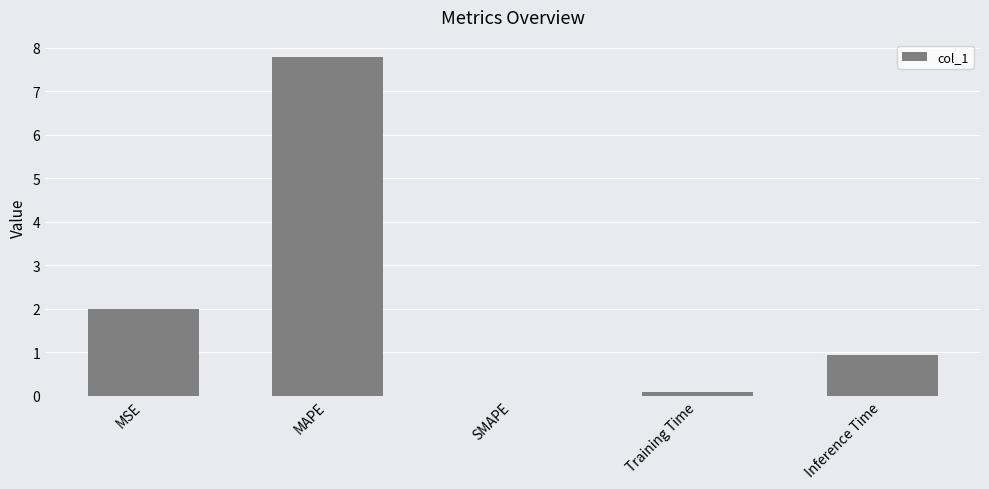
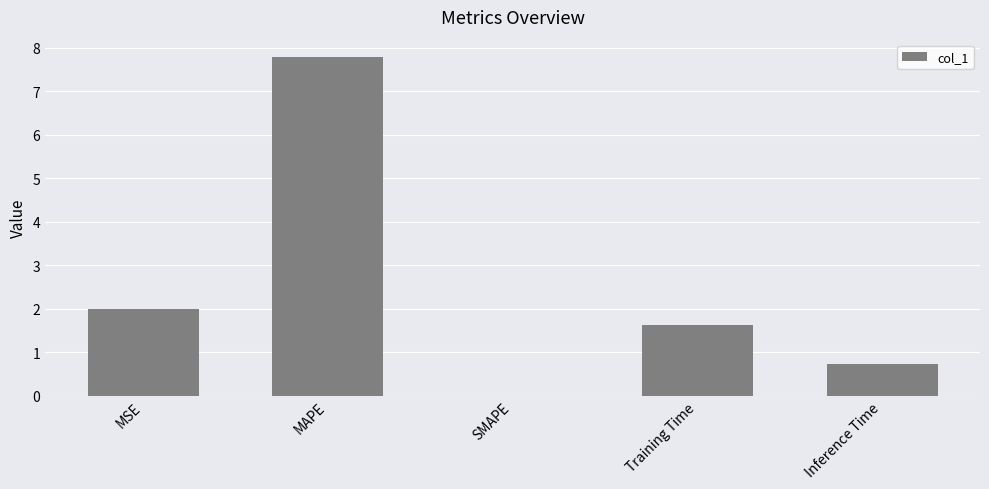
  {
    "MSE": 2.0,
    "MAPE": 7.8,
    "SMAPE": 0.0,
-   "Training Time": 0.1,
-   "Inference Time": 0.9
+   "Training Time": 1.6,
+   "Inference Time": 0.7
  }
